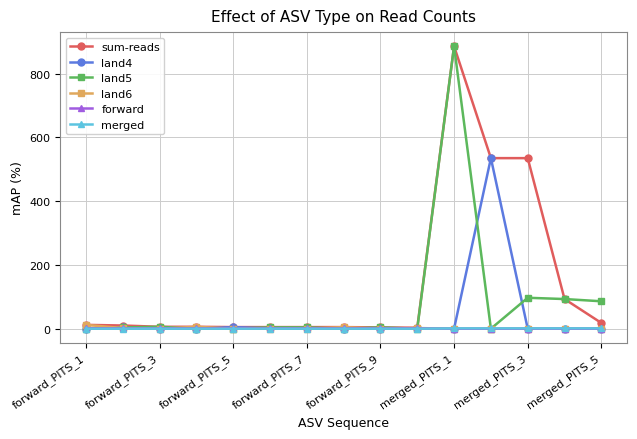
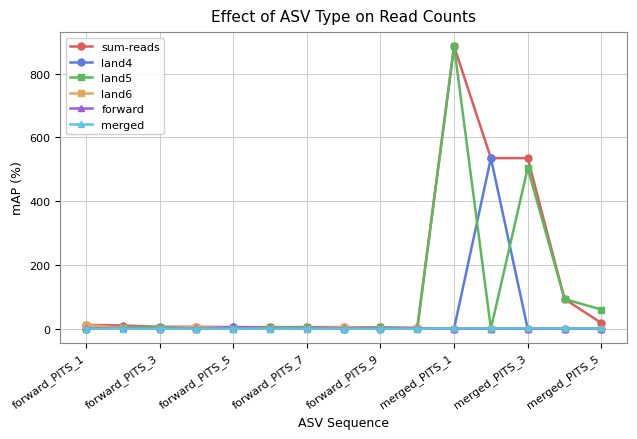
  {
    "sum-reads": {
      "merged_PITS_3": 540,
      "merged_PITS_5": 20
    },
    "land5": {
-     "merged_PITS_3": 100,
-     "merged_PITS_5": 90
+     "merged_PITS_3": 500,
+     "merged_PITS_5": 60
    }
  }
